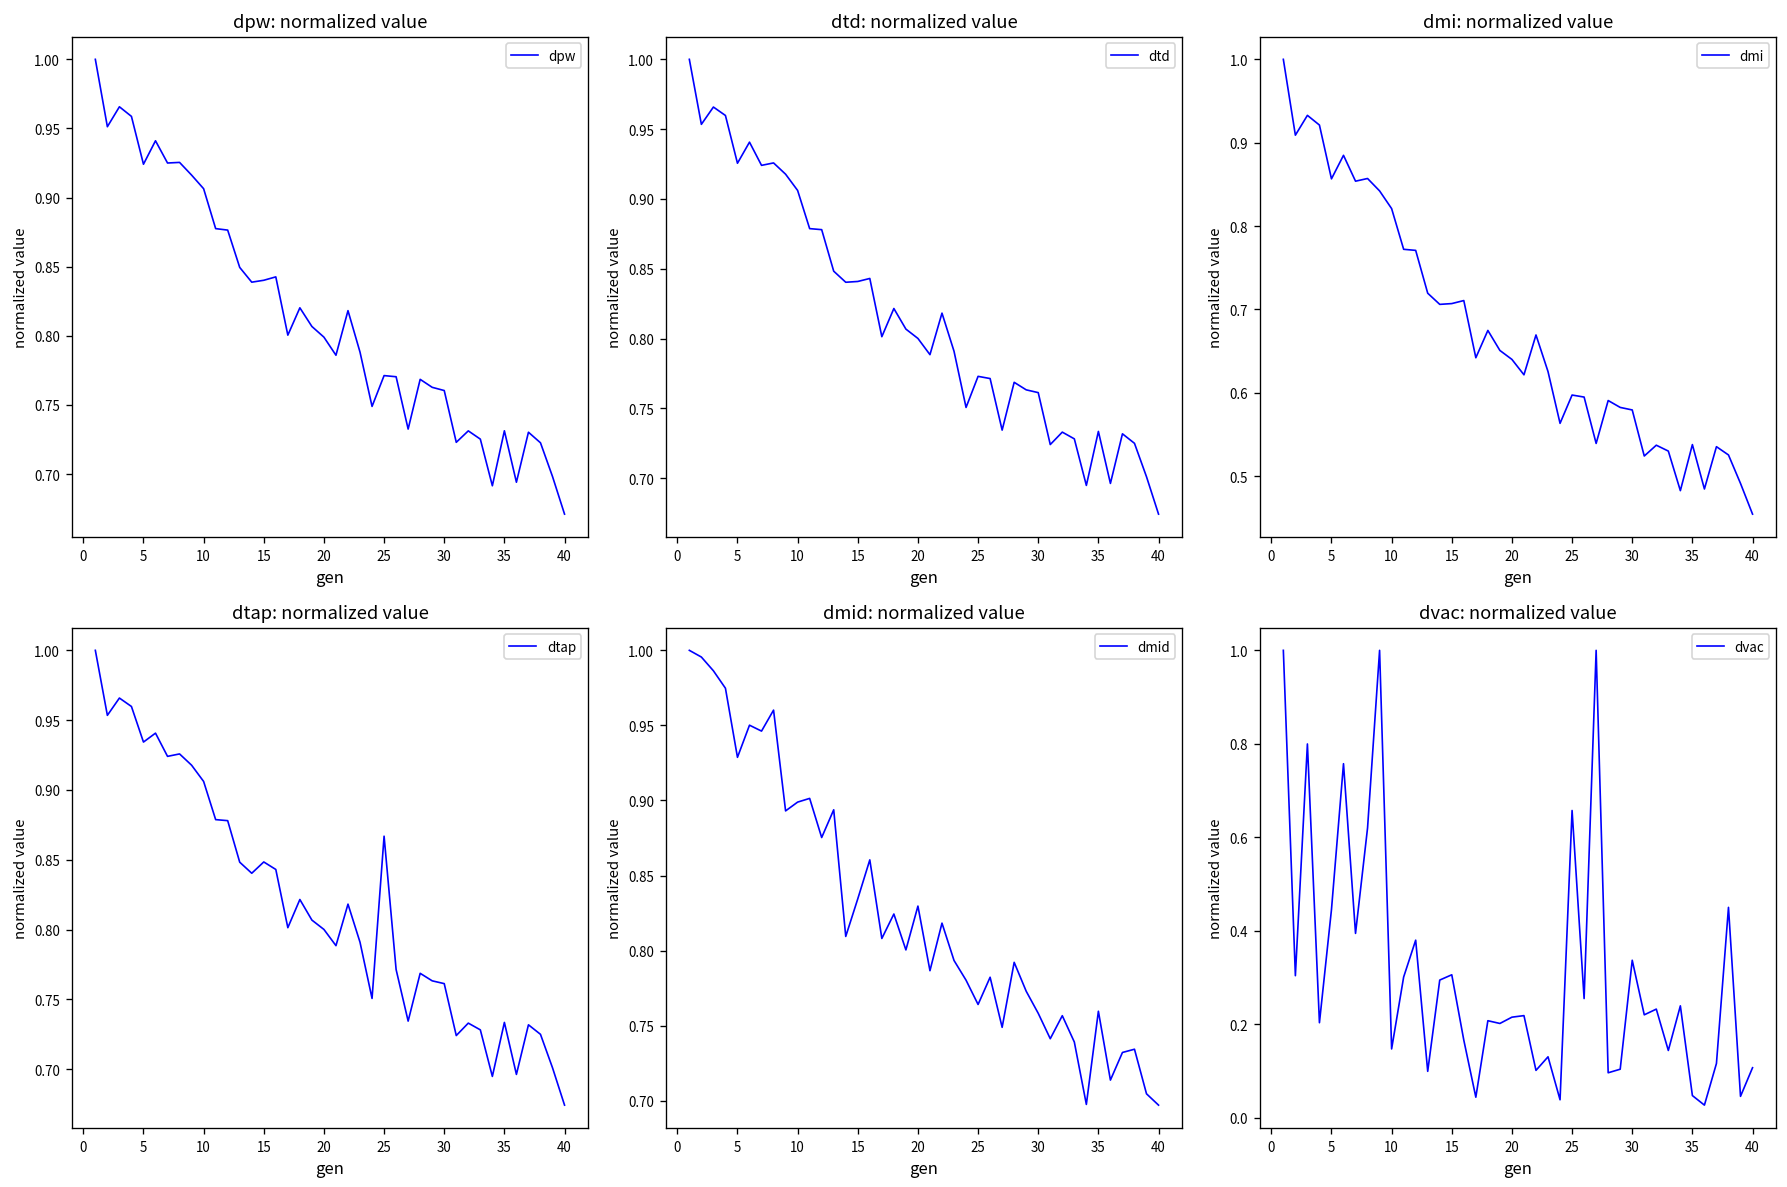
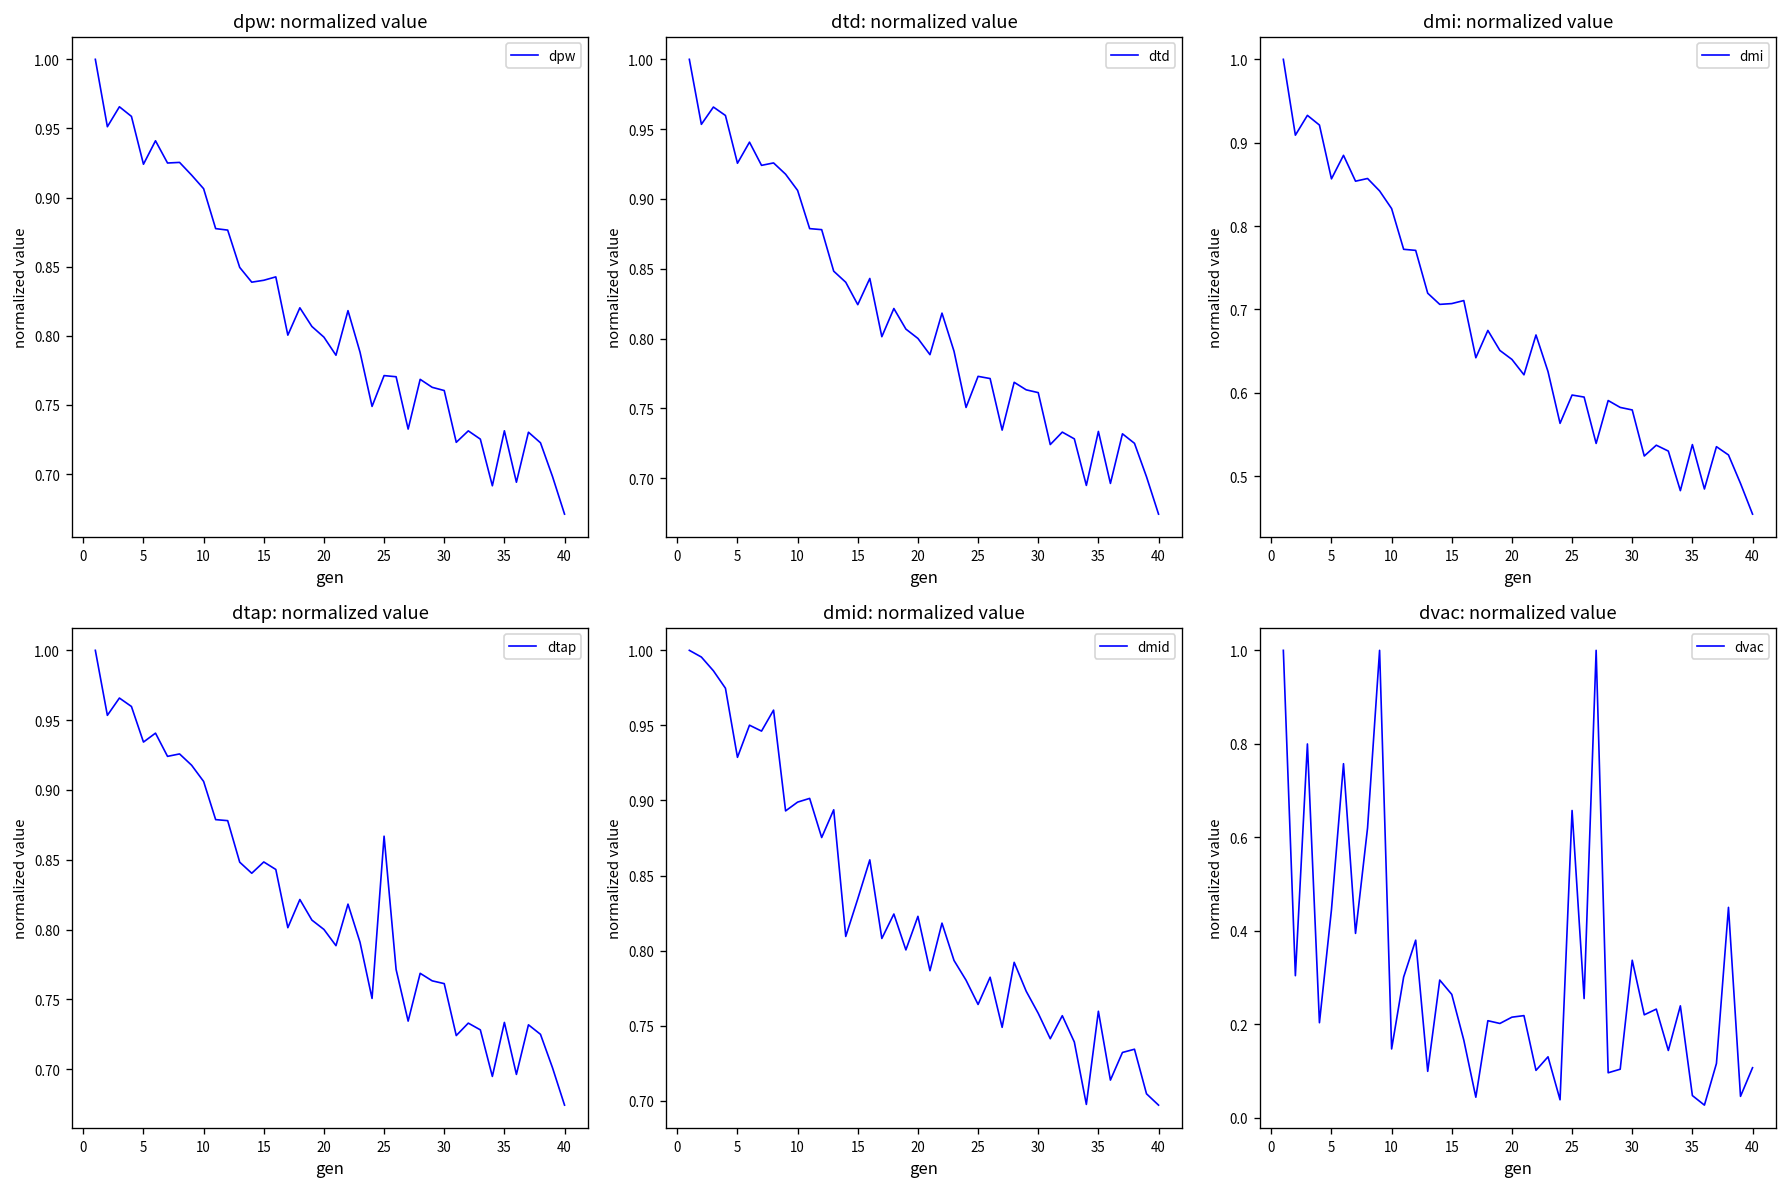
  {
    "dpw: normalized value": {
      "5": 0.924,
      "10": 0.906,
      "15": 0.840,
      "20": 0.799,
      "25": 0.771,
      "30": 0.760,
      "35": 0.731,
      "40": 0.671
    },
    "dtd: normalized value": {
      "5": 0.926,
      "10": 0.906,
-     "15": 0.841,
+     "15": 0.824,
      "20": 0.800,
      "25": 0.773,
      "30": 0.761,
      "35": 0.733,
      "40": 0.674
    },
    "dmi: normalized value": {
      "5": 0.86,
      "10": 0.82,
      "15": 0.71,
      "20": 0.64,
      "25": 0.60,
      "30": 0.58,
      "35": 0.54,
      "40": 0.45
    },
    "dtap: normalized value": {
      "5": 0.934,
      "10": 0.906,
      "15": 0.848,
      "20": 0.800,
      "25": 0.867,
      "30": 0.761,
      "35": 0.733,
      "40": 0.674
    },
    "dmid: normalized value": {
      "5": 0.929,
      "10": 0.899,
      "15": 0.834,
-     "20": 0.830,
+     "20": 0.823,
      "25": 0.764,
      "30": 0.758,
      "35": 0.760,
      "40": 0.697
    },
    "dvac: normalized value": {
      "5": 0.45,
      "10": 0.15,
-     "15": 0.31,
+     "15": 0.26,
      "20": 0.22,
      "25": 0.66,
      "30": 0.34,
      "35": 0.05,
      "40": 0.11
    }
  }
